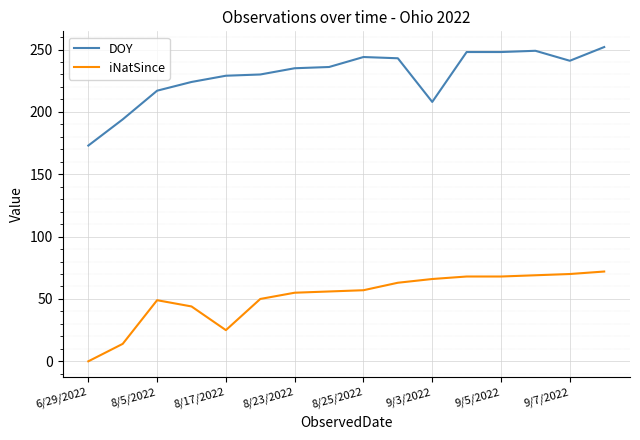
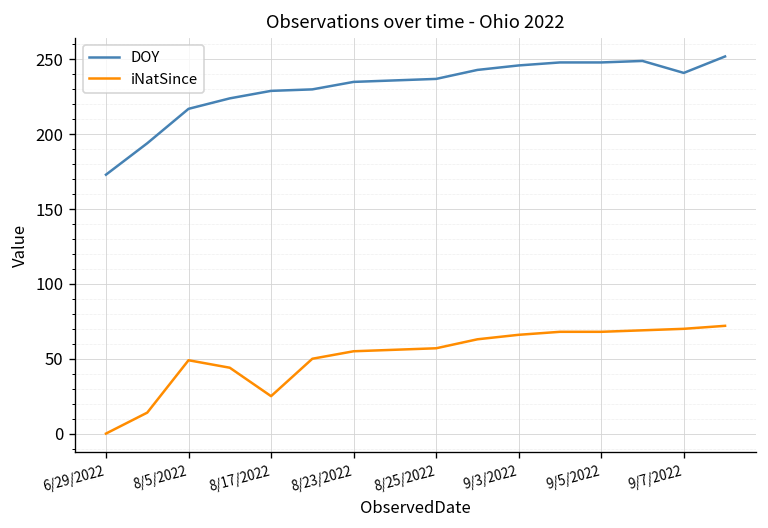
  {
    "DOY": {
      "6/29/2022": 173,
      "8/5/2022": 217,
      "8/17/2022": 229,
      "8/23/2022": 235,
-     "8/25/2022": 244,
-     "9/3/2022": 208,
+     "8/25/2022": 237,
+     "9/3/2022": 246,
      "9/7/2022": 241
    },
    "iNatSince": {
      "6/29/2022": 0,
      "8/5/2022": 49,
      "8/17/2022": 25,
      "8/23/2022": 55,
      "8/25/2022": 57,
      "9/3/2022": 66,
      "9/7/2022": 70
    }
  }
